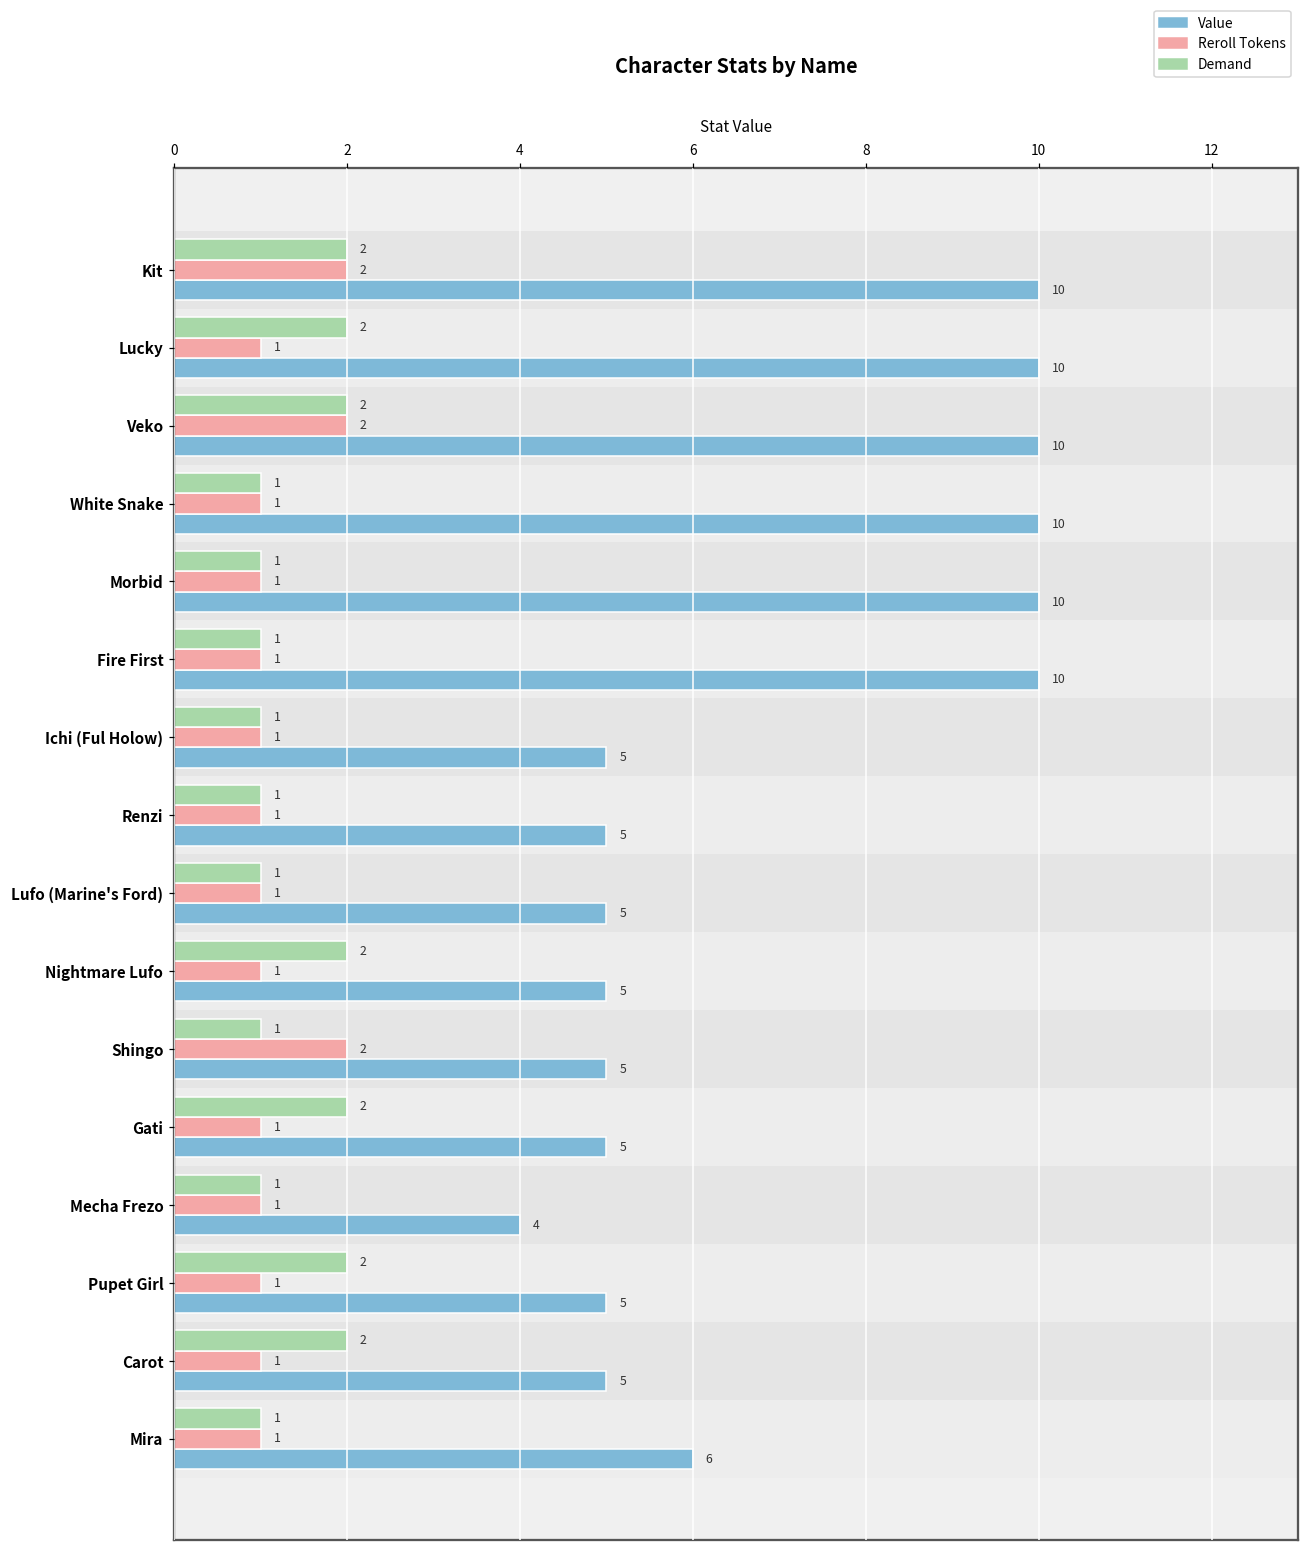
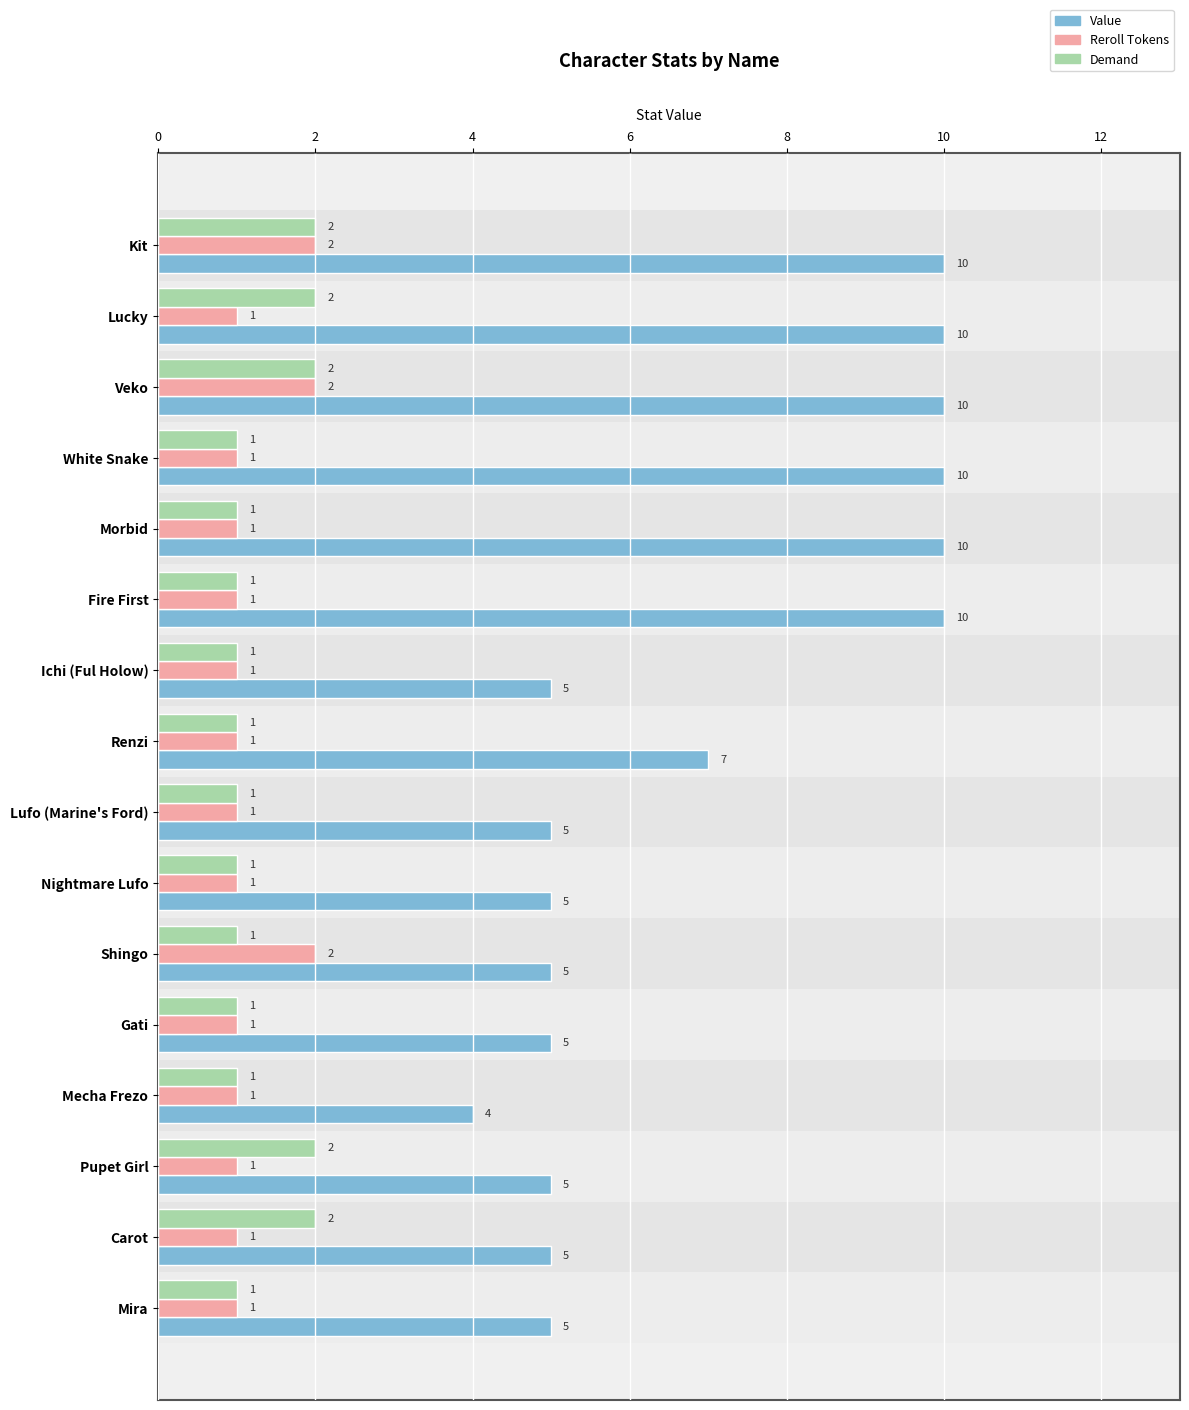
  {
    "Value": {
      "Kit": 10,
      "Lucky": 10,
      "Veko": 10,
      "White Snake": 10,
      "Morbid": 10,
      "Fire First": 10,
      "Ichi (Ful Holow)": 5,
-     "Renzi": 5,
+     "Renzi": 7,
      "Lufo (Marine's Ford)": 5,
      "Nightmare Lufo": 5,
      "Shingo": 5,
      "Gati": 5,
      "Mecha Frezo": 4,
      "Pupet Girl": 5,
      "Carot": 5,
-     "Mira": 6
+     "Mira": 5
    },
    "Reroll Tokens": {
      "Kit": 2,
      "Lucky": 1,
      "Veko": 2,
      "White Snake": 1,
      "Morbid": 1,
      "Fire First": 1,
      "Ichi (Ful Holow)": 1,
      "Renzi": 1,
      "Lufo (Marine's Ford)": 1,
      "Nightmare Lufo": 1,
      "Shingo": 2,
      "Gati": 1,
      "Mecha Frezo": 1,
      "Pupet Girl": 1,
      "Carot": 1,
      "Mira": 1
    },
    "Demand": {
      "Kit": 2,
      "Lucky": 2,
      "Veko": 2,
      "White Snake": 1,
      "Morbid": 1,
      "Fire First": 1,
      "Ichi (Ful Holow)": 1,
      "Renzi": 1,
      "Lufo (Marine's Ford)": 1,
-     "Nightmare Lufo": 2,
+     "Nightmare Lufo": 1,
      "Shingo": 1,
-     "Gati": 2,
+     "Gati": 1,
      "Mecha Frezo": 1,
      "Pupet Girl": 2,
      "Carot": 2,
      "Mira": 1
    }
  }
